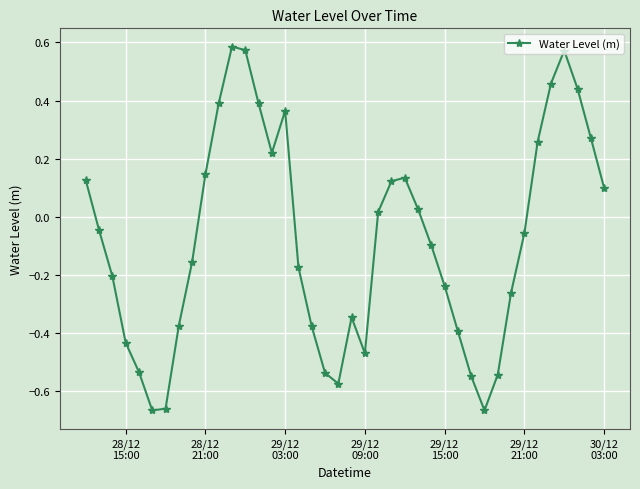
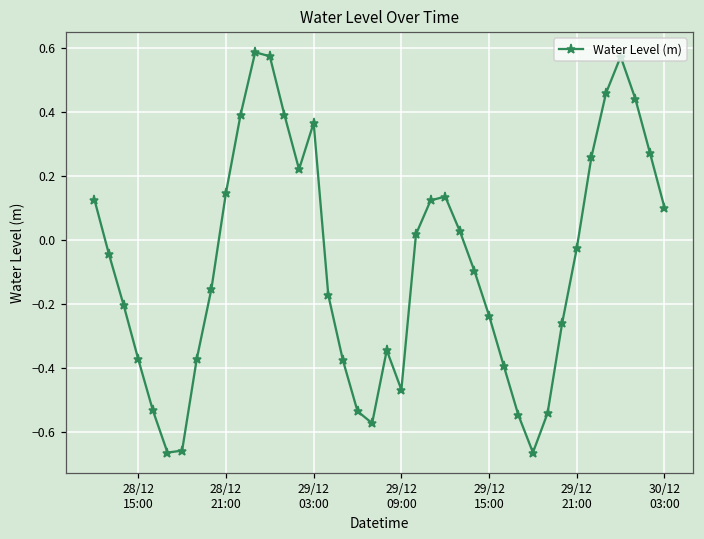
  {
-   "28/12 15:00": -0.43,
+   "28/12 15:00": -0.37,
    "28/12 21:00": 0.15,
    "29/12 03:00": 0.36,
    "29/12 09:00": -0.47,
    "29/12 15:00": -0.24,
-   "29/12 21:00": -0.06,
+   "29/12 21:00": -0.03,
    "30/12 03:00": 0.10
  }
